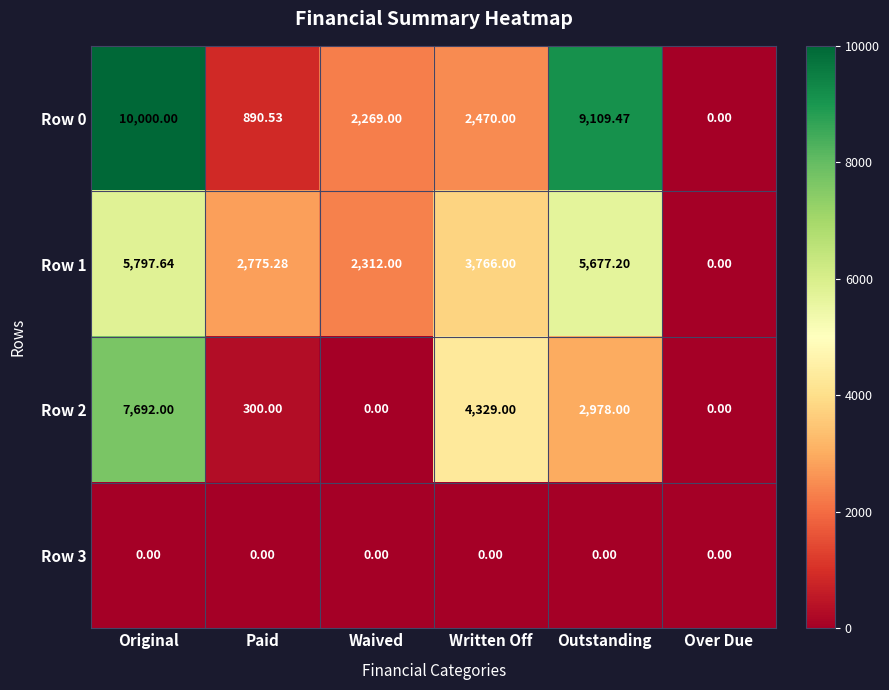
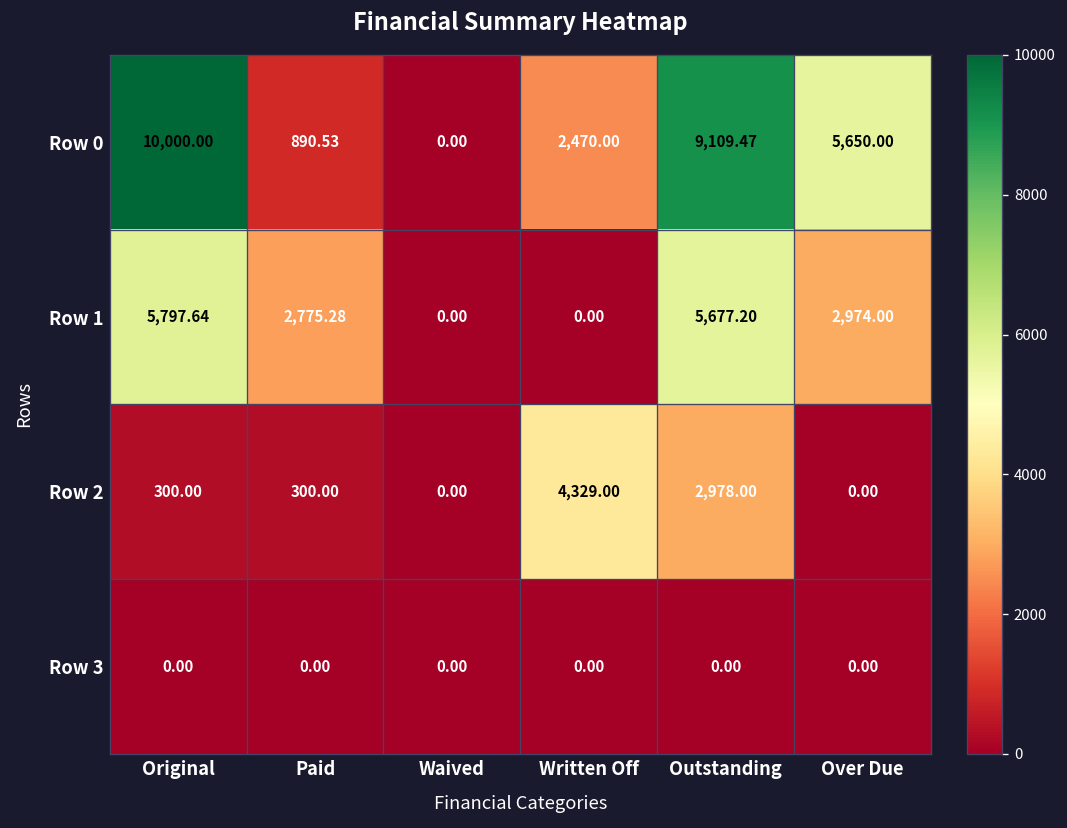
  {
    "Row 0": {
      "Original": "10,000.00",
      "Paid": "890.53",
-     "Waived": "2,269.00",
+     "Waived": "0.00",
      "Written Off": "2,470.00",
      "Outstanding": "9,109.47",
-     "Over Due": "0.00"
+     "Over Due": "5,650.00"
    },
    "Row 1": {
      "Original": "5,797.64",
      "Paid": "2,775.28",
-     "Waived": "2,312.00",
-     "Written Off": "3,766.00",
+     "Waived": "0.00",
+     "Written Off": "0.00",
      "Outstanding": "5,677.20",
-     "Over Due": "0.00"
+     "Over Due": "2,974.00"
    },
    "Row 2": {
-     "Original": "7,692.00",
+     "Original": "300.00",
      "Paid": "300.00",
      "Waived": "0.00",
      "Written Off": "4,329.00",
      "Outstanding": "2,978.00",
      "Over Due": "0.00"
    },
    "Row 3": {
      "Original": "0.00",
      "Paid": "0.00",
      "Waived": "0.00",
      "Written Off": "0.00",
      "Outstanding": "0.00",
      "Over Due": "0.00"
    }
  }
